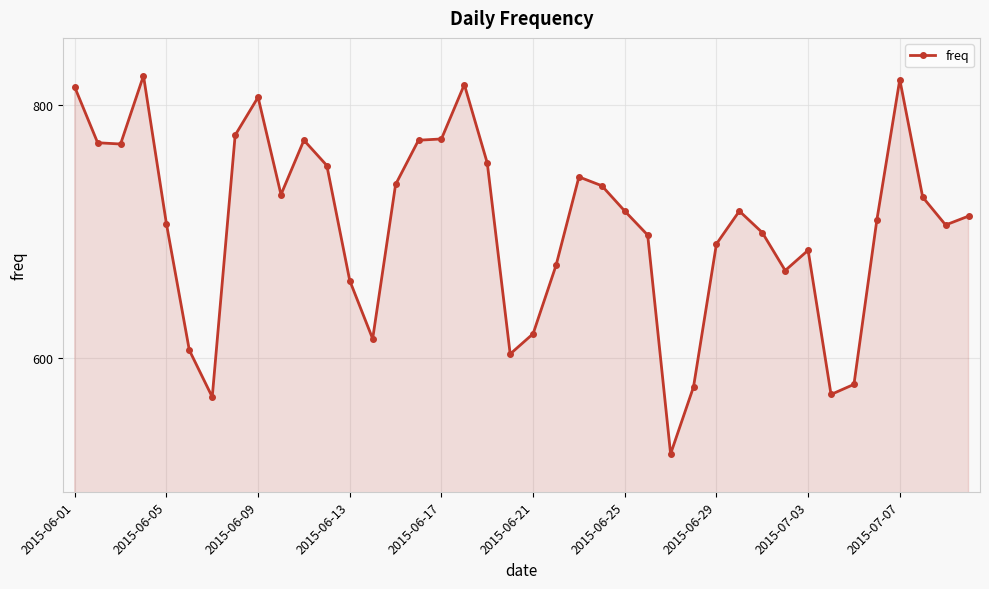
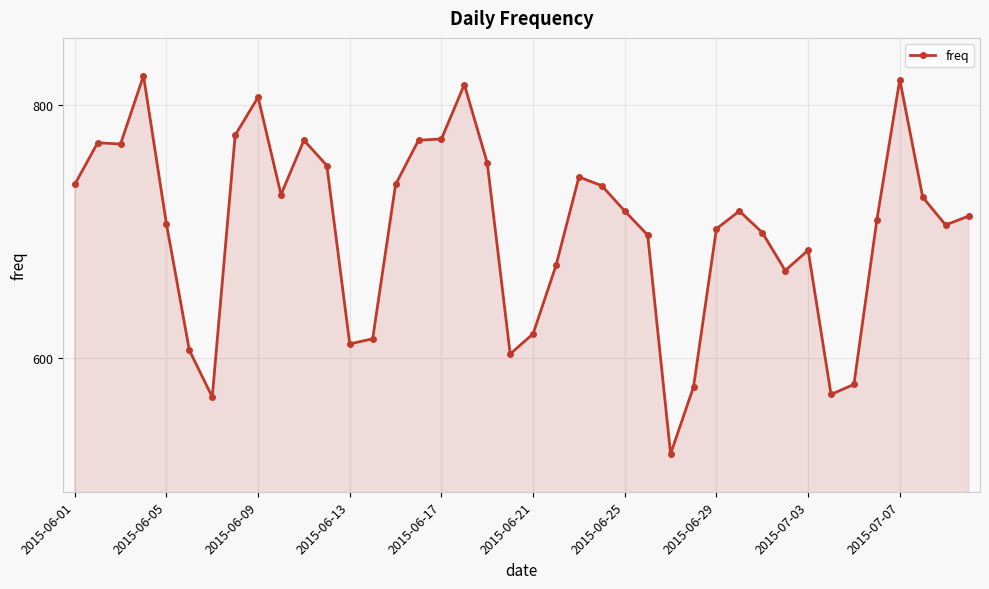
  {
-   "2015-06-01": 814,
+   "2015-06-01": 737,
    "2015-06-05": 706,
    "2015-06-09": 806,
-   "2015-06-13": 661,
+   "2015-06-13": 611,
    "2015-06-17": 773,
    "2015-06-21": 619,
    "2015-06-25": 716,
-   "2015-06-29": 690,
+   "2015-06-29": 702,
    "2015-07-03": 685,
    "2015-07-07": 820
  }
